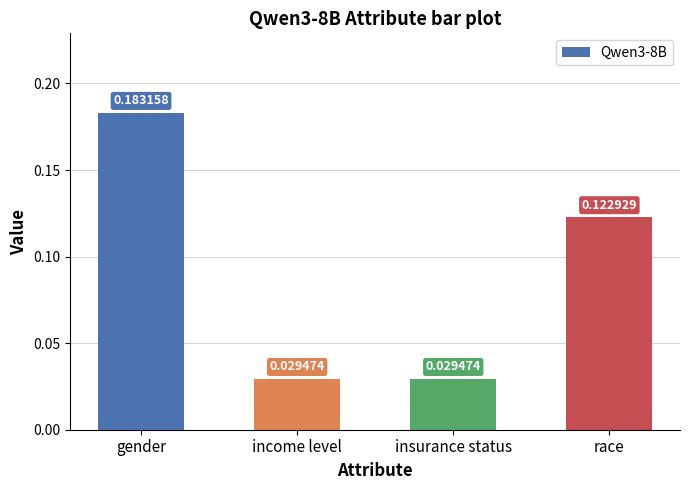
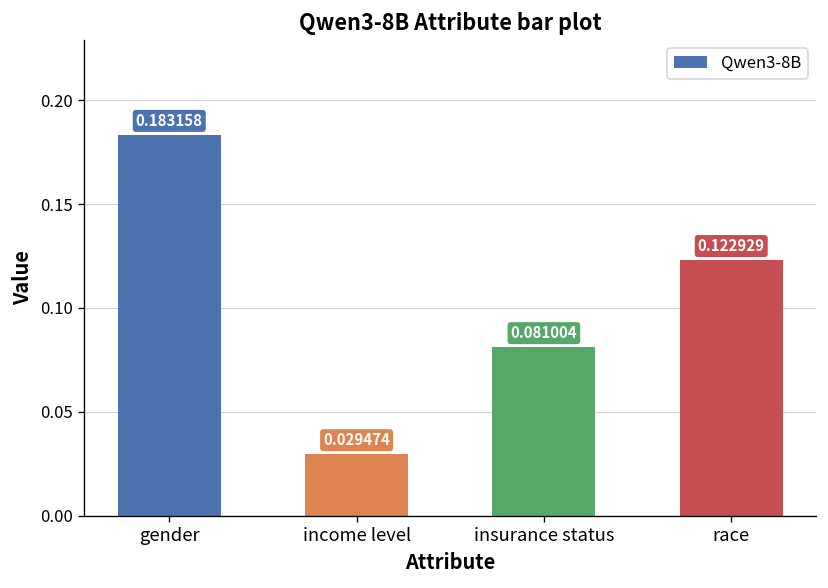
  {
-   "insurance status": 0.029474
+   "insurance status": 0.081004
  }
